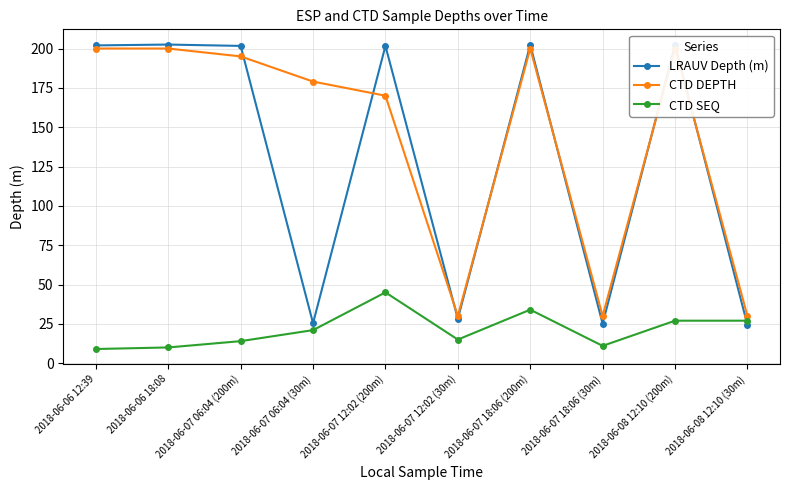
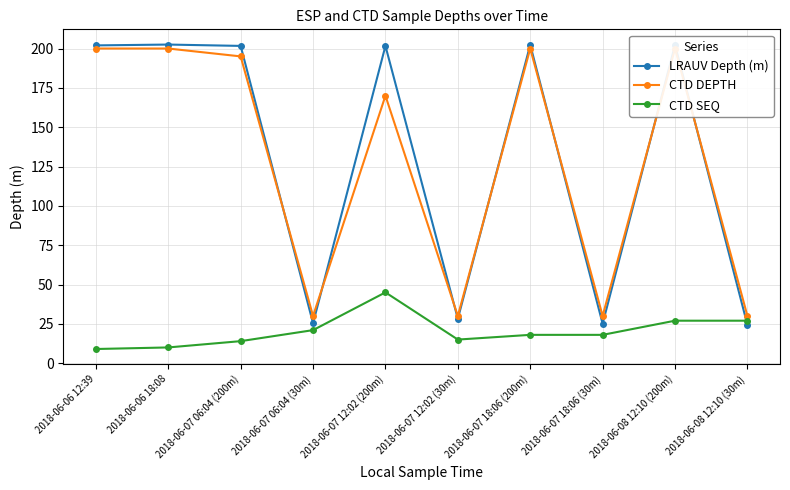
  {
    "LRAUV Depth (m)": {
      "2018-06-06 12:39": 202,
      "2018-06-06 18:08": 203,
      "2018-06-07 06:04 (200m)": 202,
      "2018-06-07 06:04 (30m)": 25,
      "2018-06-07 12:02 (200m)": 202,
      "2018-06-07 12:02 (30m)": 28,
      "2018-06-07 18:06 (200m)": 202,
      "2018-06-07 18:06 (30m)": 25,
      "2018-06-08 12:10 (30m)": 24
    },
    "CTD DEPTH": {
      "2018-06-06 12:39": 200,
      "2018-06-06 18:08": 200,
      "2018-06-07 06:04 (200m)": 195,
-     "2018-06-07 06:04 (30m)": 179,
+     "2018-06-07 06:04 (30m)": 30,
      "2018-06-07 12:02 (200m)": 170,
      "2018-06-07 12:02 (30m)": 30,
      "2018-06-07 18:06 (200m)": 200,
      "2018-06-07 18:06 (30m)": 30,
      "2018-06-08 12:10 (30m)": 30
    },
    "CTD SEQ": {
      "2018-06-06 12:39": 9,
      "2018-06-06 18:08": 10,
      "2018-06-07 06:04 (200m)": 14,
      "2018-06-07 06:04 (30m)": 21,
      "2018-06-07 12:02 (200m)": 45,
      "2018-06-07 12:02 (30m)": 15,
-     "2018-06-07 18:06 (200m)": 34,
-     "2018-06-07 18:06 (30m)": 11,
+     "2018-06-07 18:06 (200m)": 18,
+     "2018-06-07 18:06 (30m)": 18,
      "2018-06-08 12:10 (200m)": 27,
      "2018-06-08 12:10 (30m)": 27
    }
  }
